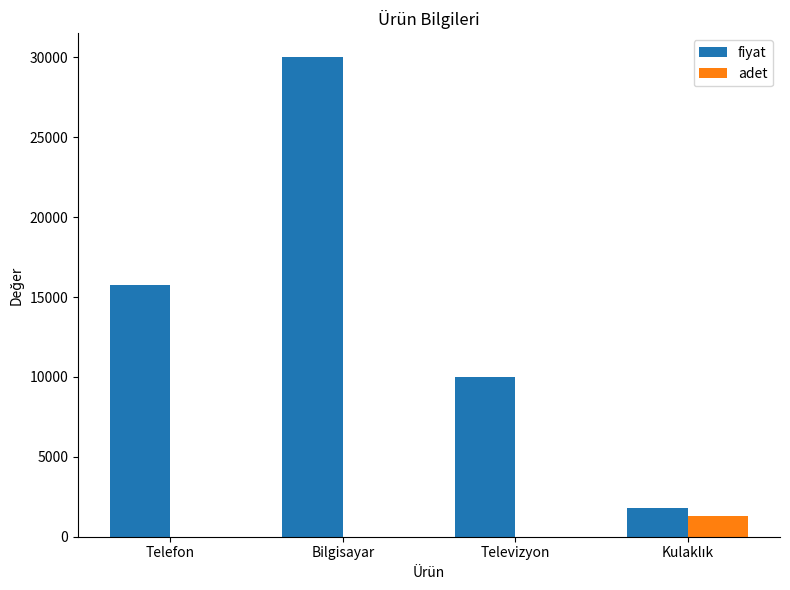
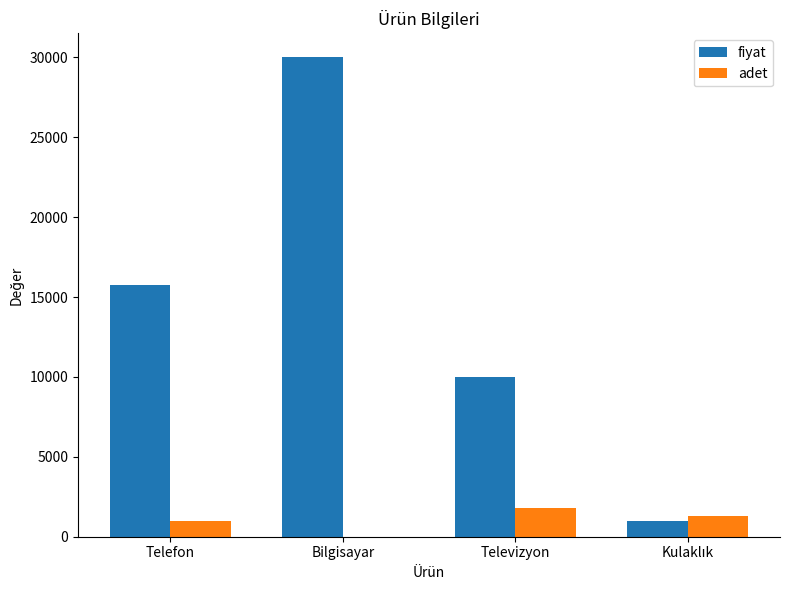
  {
    "fiyat": {
      "Telefon": 15800,
      "Bilgisayar": 30000,
      "Televizyon": 10000,
-     "Kulaklık": 1800
+     "Kulaklık": 1000
    },
    "adet": {
-     "Telefon": 0,
-     "Televizyon": 0,
+     "Telefon": 1000,
+     "Televizyon": 1800,
      "Kulaklık": 1300
    }
  }
